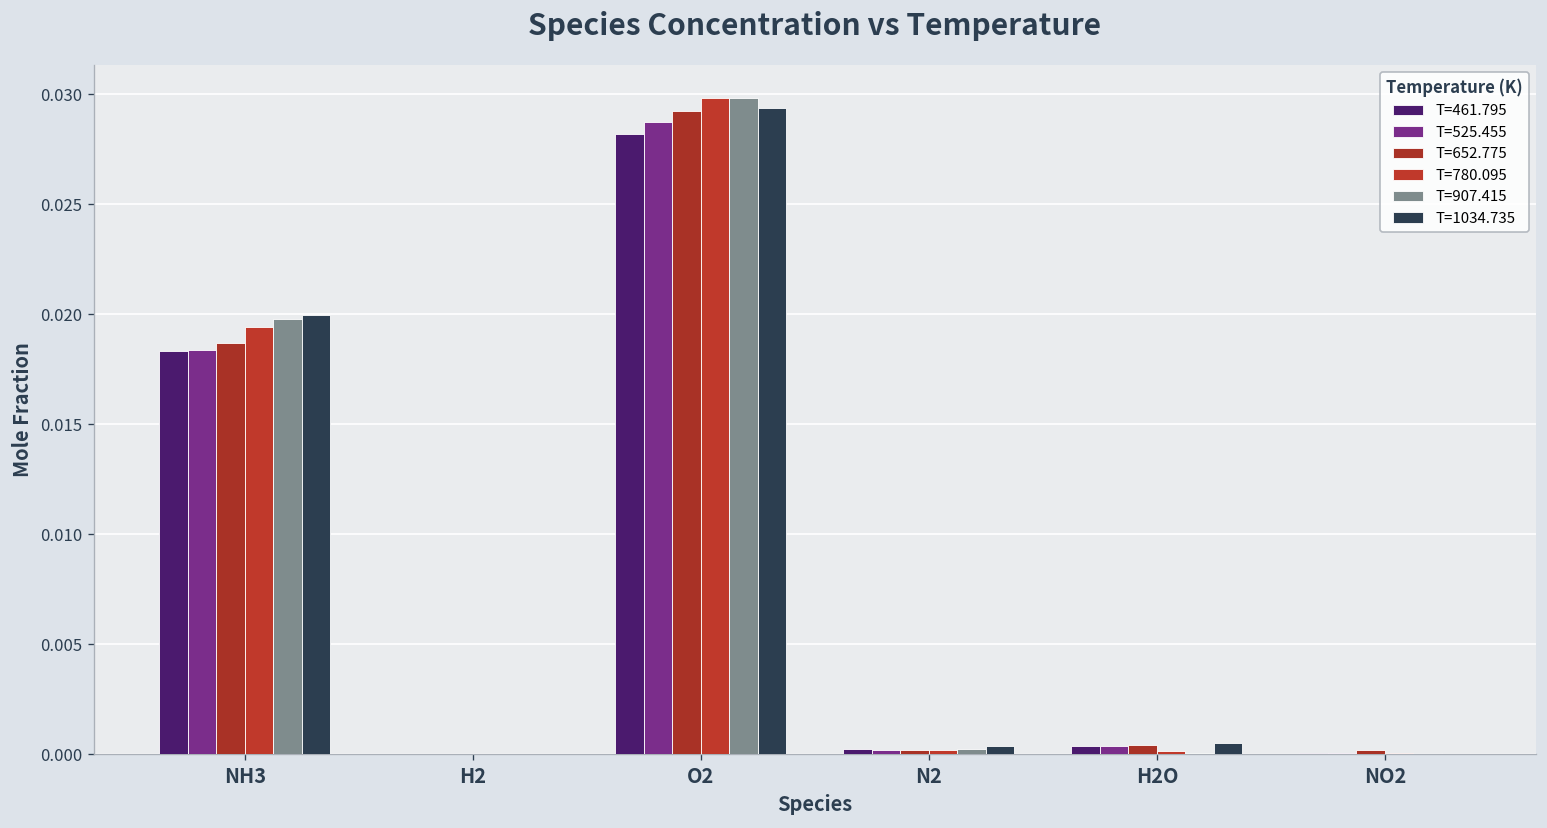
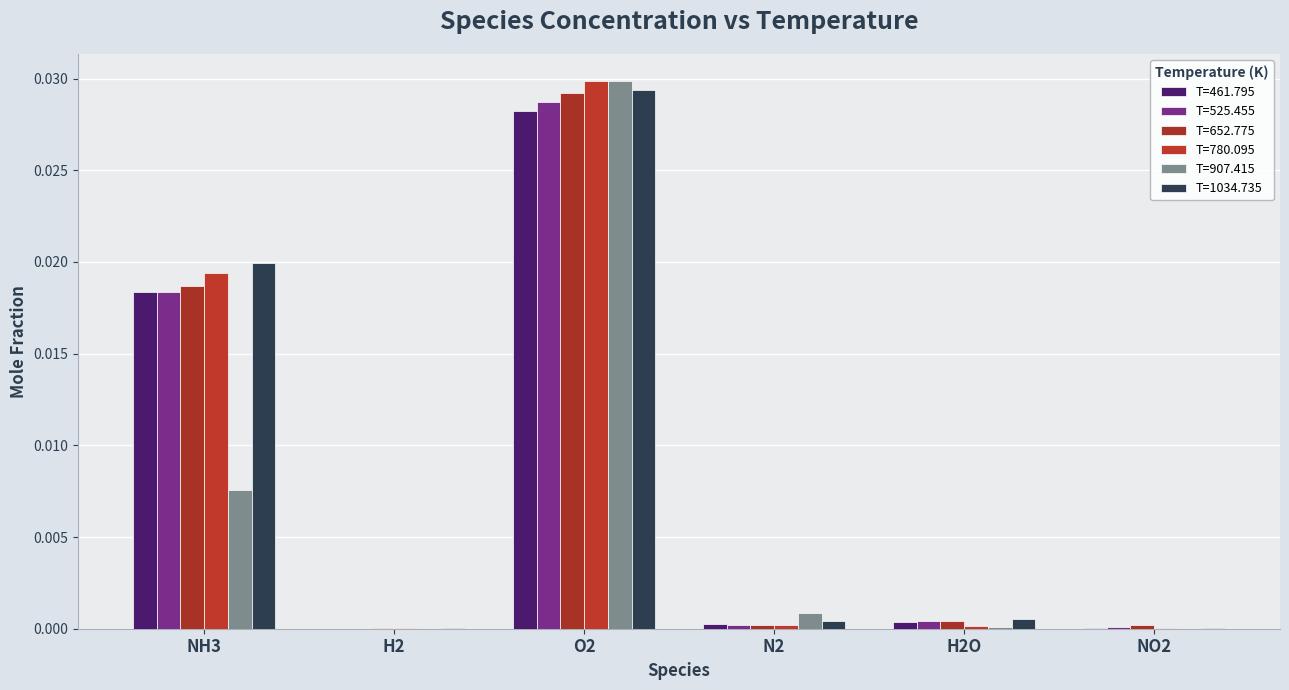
  {
    "T=907.415": {
-     "NH3": 0.0198,
+     "NH3": 0.0076,
      "O2": 0.0299,
-     "N2": 0.0002
+     "N2": 0.0009
    }
  }
